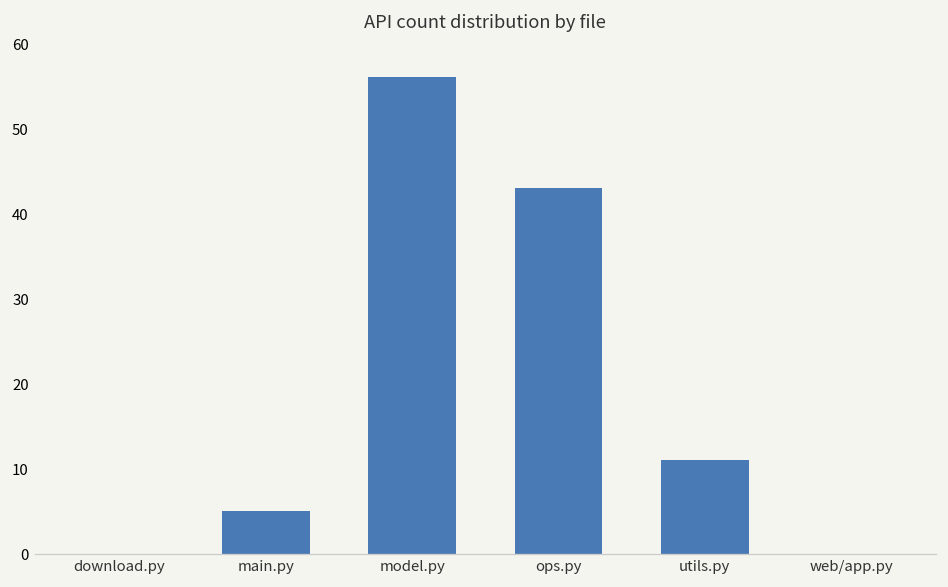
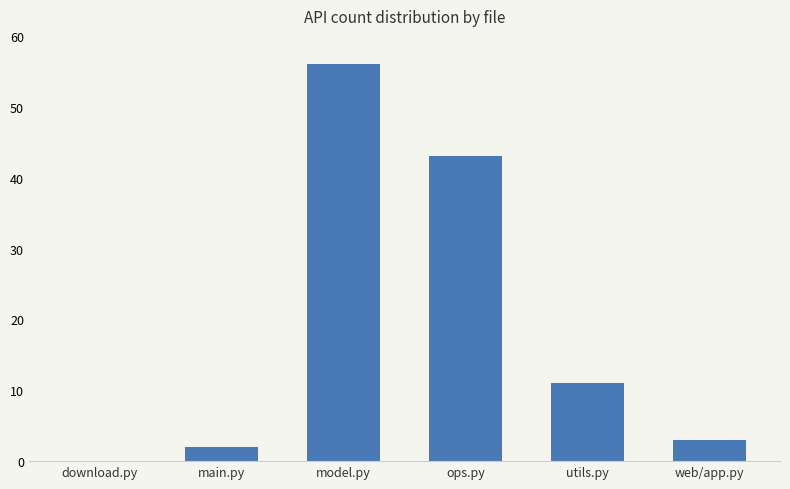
  {
    "download.py": 0,
-   "main.py": 5,
+   "main.py": 2,
    "model.py": 56,
    "ops.py": 43,
    "utils.py": 11,
-   "web/app.py": 0
+   "web/app.py": 3
  }
